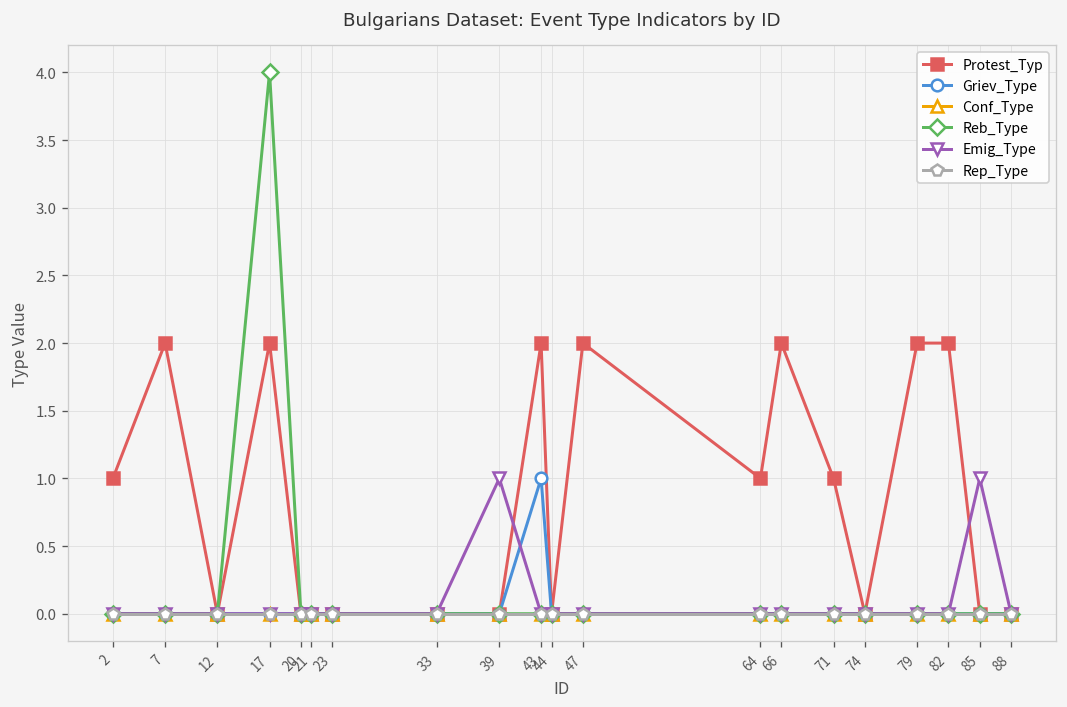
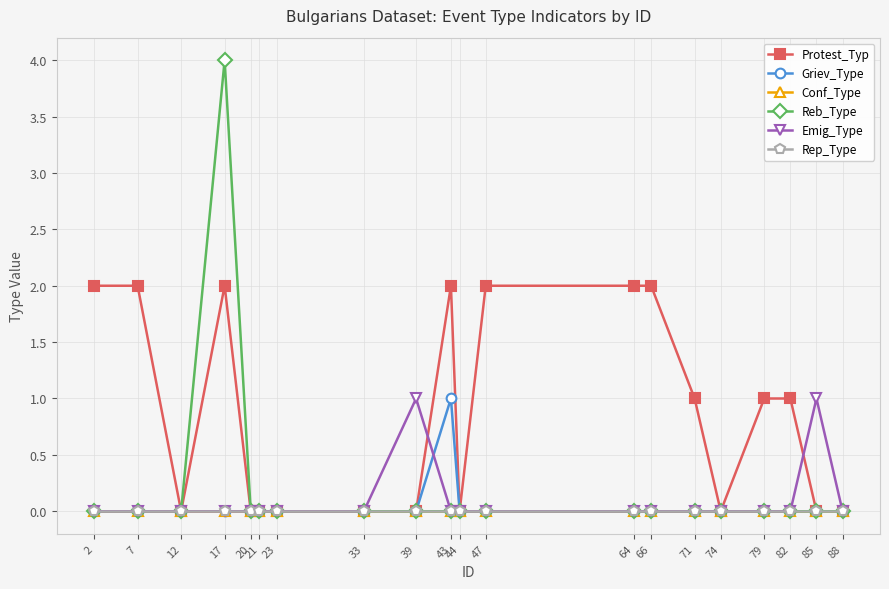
  {
    "Protest_Typ": {
-     "2": 1,
+     "2": 2,
      "7": 2,
      "17": 2,
      "43": 2,
      "47": 2,
-     "64": 1,
+     "64": 2,
      "66": 2,
      "71": 1,
-     "79": 2,
-     "82": 2
+     "79": 1,
+     "82": 1
    },
    "Griev_Type": {
      "43": 1
    },
    "Reb_Type": {
      "17": 4
    },
    "Emig_Type": {
      "39": 1,
      "85": 1
    }
  }
